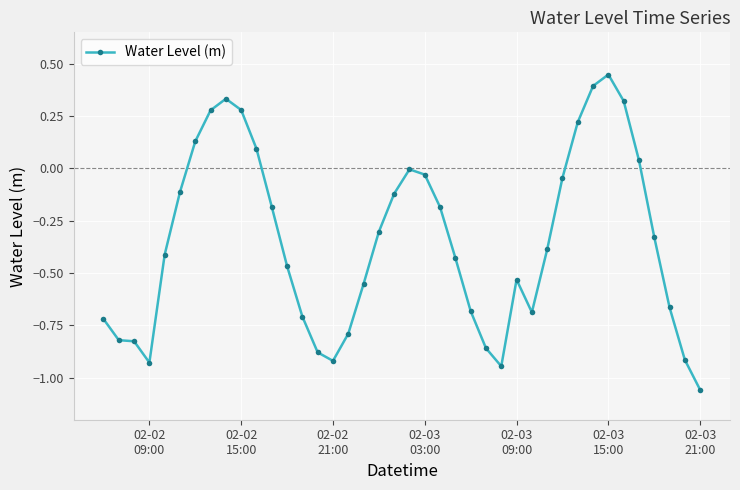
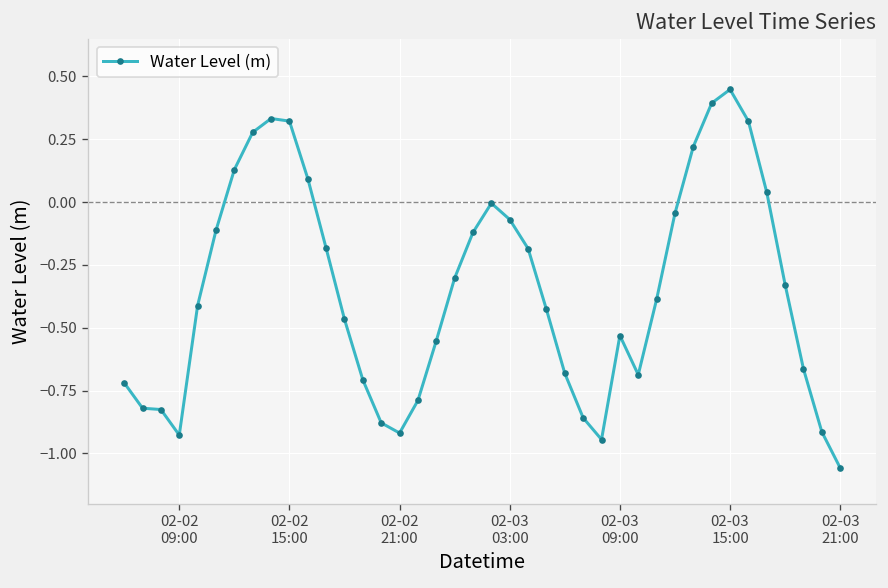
  {
    "02-02 09:00": -0.93,
-   "02-02 15:00": 0.28,
+   "02-02 15:00": 0.32,
    "02-02 21:00": -0.92,
-   "02-03 03:00": -0.03,
+   "02-03 03:00": -0.07,
    "02-03 09:00": -0.53,
    "02-03 15:00": 0.45,
    "02-03 21:00": -1.06
  }
